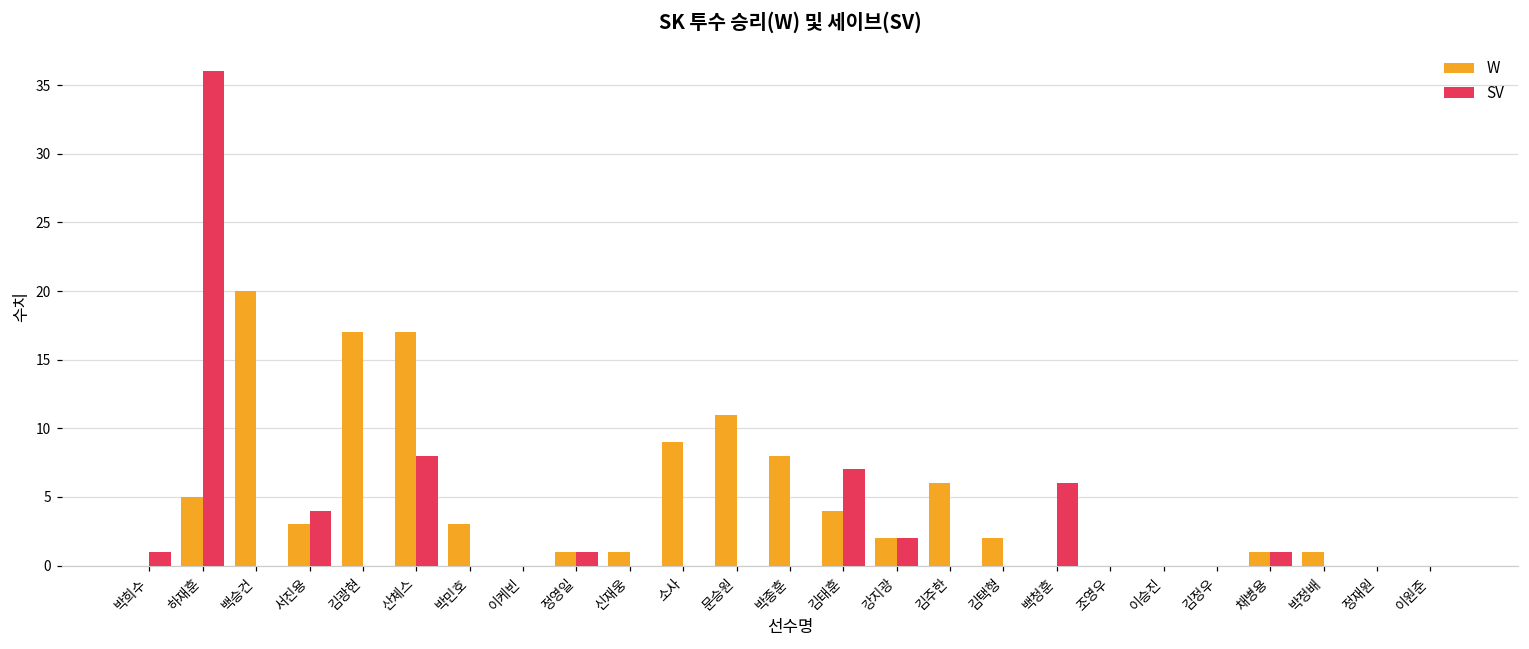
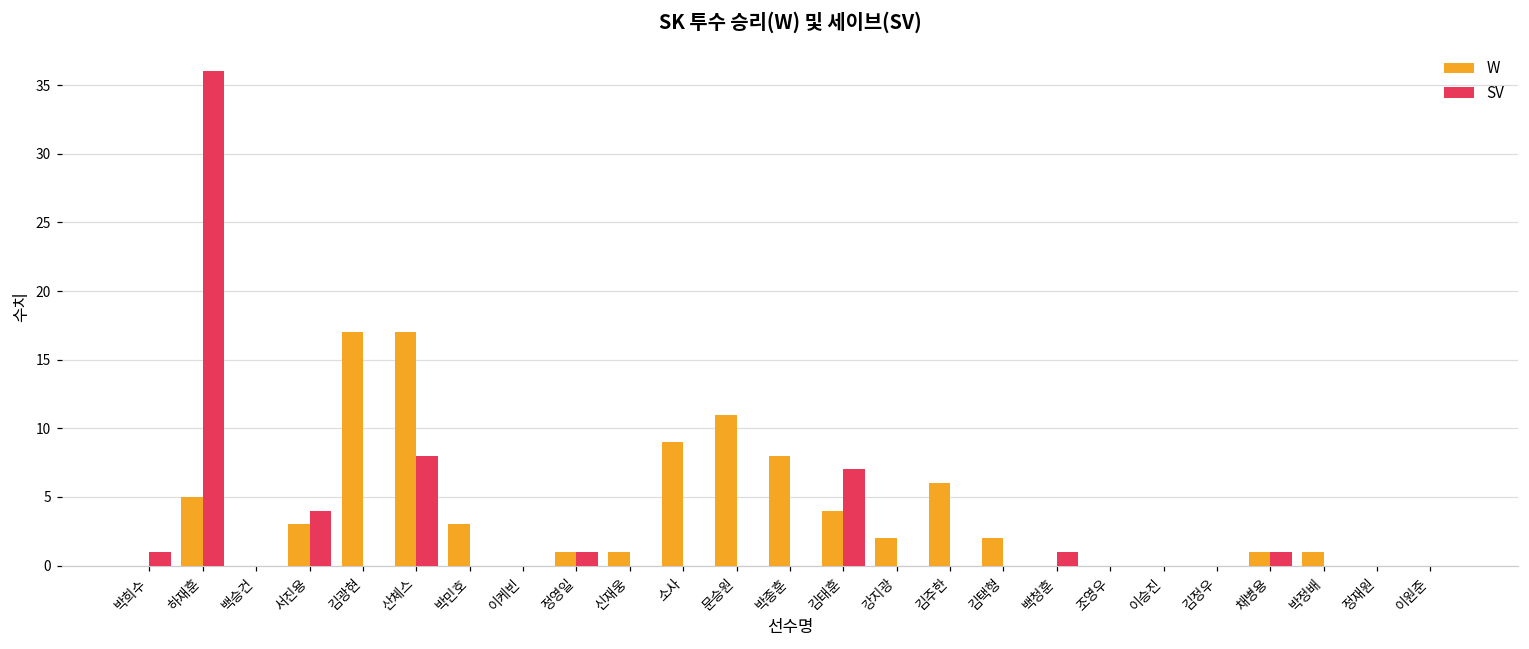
  {
    "W": {
      "박희수": 0,
      "하재훈": 5,
-     "백승건": 20,
+     "백승건": 0,
      "서진용": 3,
      "김광현": 17,
      "산체스": 17,
      "박민호": 3,
      "이케빈": 0,
      "정영일": 1,
      "신재웅": 1,
      "소사": 9,
      "문승원": 11,
      "박종훈": 8,
      "김태훈": 4,
      "강지광": 2,
      "김주한": 6,
      "김택형": 2,
      "백청훈": 0,
      "조영우": 0,
      "이승진": 0,
      "김정우": 0,
      "채병용": 1,
      "박정배": 1,
      "정재원": 0,
      "이원준": 0
    },
    "SV": {
      "박희수": 1,
      "하재훈": 36,
      "백승건": 0,
      "서진용": 4,
      "김광현": 0,
      "산체스": 8,
      "박민호": 0,
      "이케빈": 0,
      "정영일": 1,
      "신재웅": 0,
      "소사": 0,
      "문승원": 0,
      "박종훈": 0,
      "김태훈": 7,
-     "강지광": 2,
+     "강지광": 0,
      "김주한": 0,
      "김택형": 0,
-     "백청훈": 6,
+     "백청훈": 1,
      "조영우": 0,
      "이승진": 0,
      "김정우": 0,
      "채병용": 1,
      "박정배": 0,
      "정재원": 0,
      "이원준": 0
    }
  }
